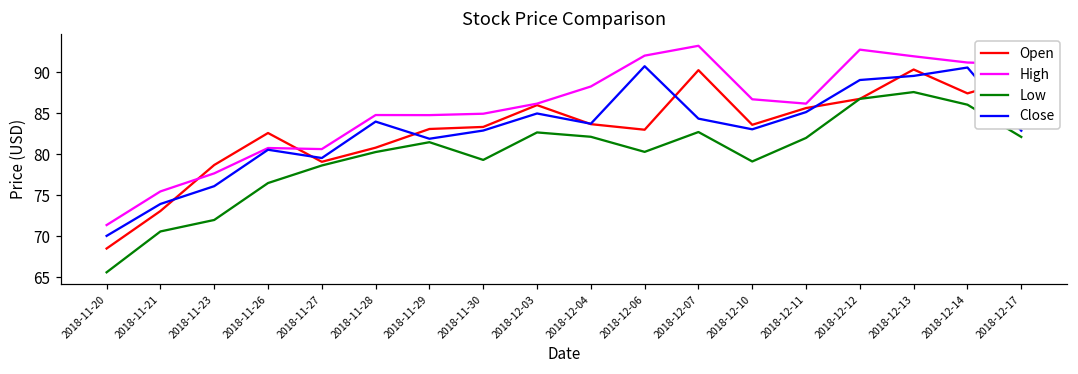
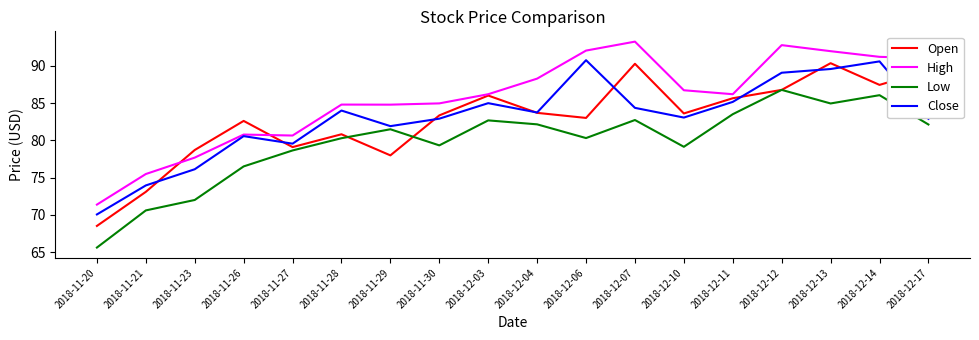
  {
    "Open": {
      "2018-11-20": 69,
      "2018-11-21": 73,
      "2018-11-23": 79,
      "2018-11-26": 83,
      "2018-11-27": 79,
      "2018-11-28": 81,
-     "2018-11-29": 83,
+     "2018-11-29": 78,
      "2018-11-30": 83,
      "2018-12-06": 83,
      "2018-12-07": 90,
      "2018-12-10": 84,
      "2018-12-11": 86,
      "2018-12-13": 90,
      "2018-12-14": 87
    },
    "High": {
      "2018-11-20": 71,
      "2018-11-21": 75,
      "2018-11-23": 78,
      "2018-11-27": 81,
      "2018-11-28": 85,
      "2018-11-29": 85,
      "2018-11-30": 85,
      "2018-12-04": 88,
      "2018-12-06": 92,
      "2018-12-07": 93,
      "2018-12-10": 87,
      "2018-12-11": 86,
      "2018-12-12": 93,
      "2018-12-13": 92,
      "2018-12-14": 91
    },
    "Low": {
      "2018-11-20": 66,
      "2018-11-21": 71,
      "2018-11-23": 72,
      "2018-11-26": 77,
      "2018-11-27": 79,
      "2018-11-28": 80,
      "2018-11-29": 81,
      "2018-11-30": 79,
      "2018-12-03": 83,
      "2018-12-04": 82,
      "2018-12-06": 80,
      "2018-12-07": 83,
      "2018-12-10": 79,
-     "2018-12-11": 82,
-     "2018-12-13": 88,
+     "2018-12-11": 84,
+     "2018-12-13": 85,
      "2018-12-14": 86,
      "2018-12-17": 82
    },
    "Close": {
      "2018-11-20": 70,
      "2018-11-21": 74,
      "2018-11-23": 76,
      "2018-11-27": 80,
      "2018-11-28": 84,
      "2018-11-29": 82,
      "2018-11-30": 83,
      "2018-12-03": 85,
      "2018-12-06": 91,
      "2018-12-07": 84,
      "2018-12-10": 83,
      "2018-12-11": 85,
      "2018-12-12": 89,
      "2018-12-13": 90,
      "2018-12-14": 91,
      "2018-12-17": 83
    }
  }
